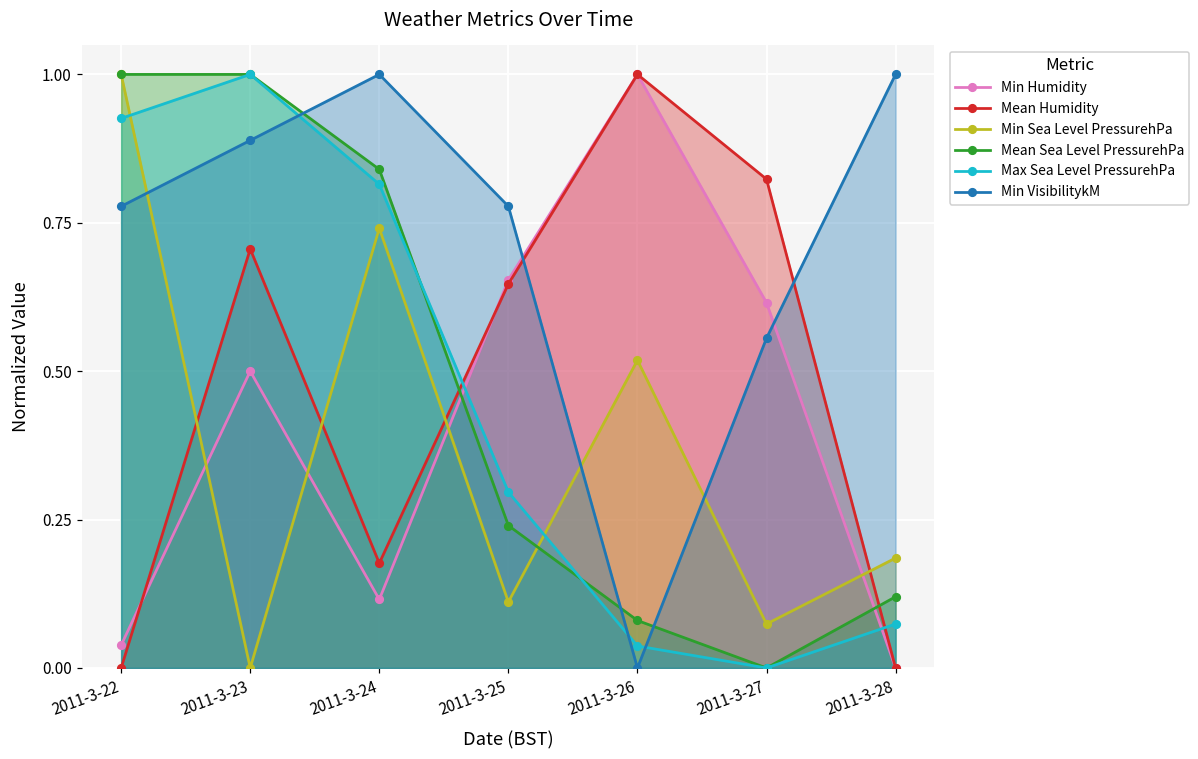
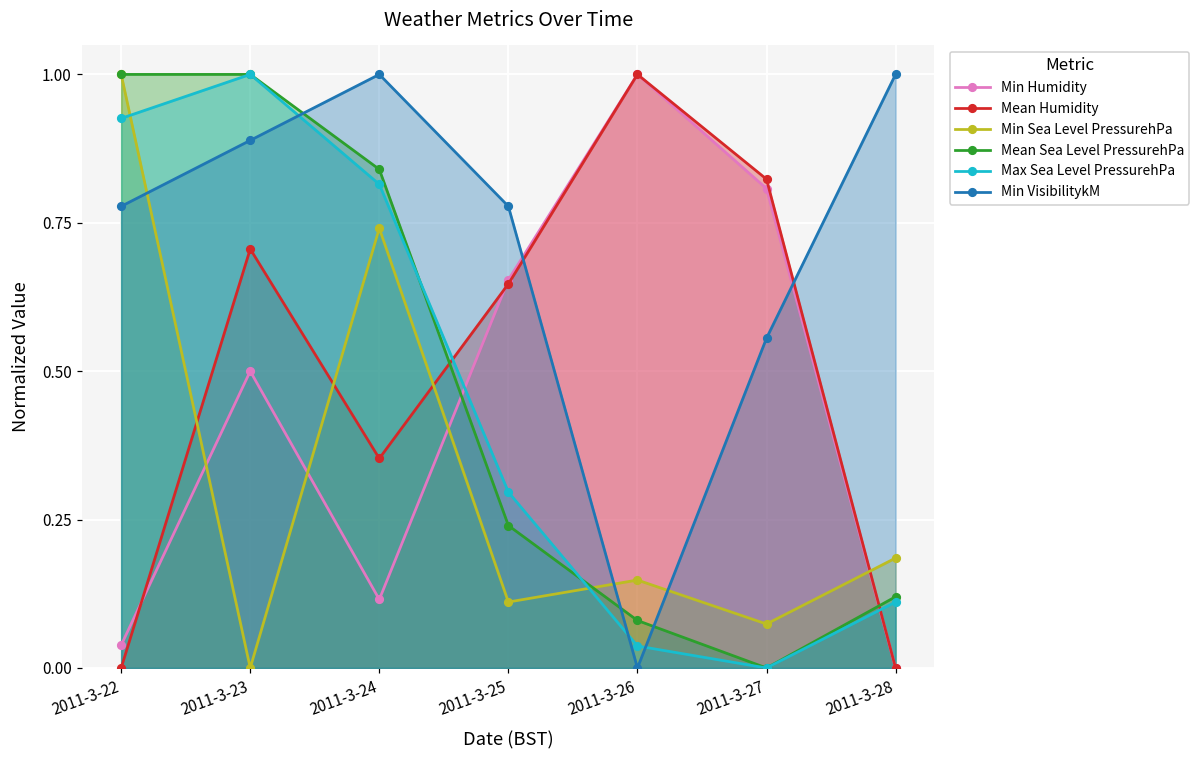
  {
    "Min Humidity": {
      "2011-3-22": 0.04,
      "2011-3-23": 0.50,
      "2011-3-24": 0.12,
      "2011-3-25": 0.65,
-     "2011-3-27": 0.62
+     "2011-3-27": 0.81
    },
    "Mean Humidity": {
      "2011-3-22": 0.00,
      "2011-3-23": 0.71,
-     "2011-3-24": 0.18,
+     "2011-3-24": 0.35,
      "2011-3-25": 0.65,
      "2011-3-27": 0.82
    },
    "Min Sea Level PressurehPa": {
      "2011-3-23": 0.00,
      "2011-3-24": 0.74,
      "2011-3-25": 0.11,
-     "2011-3-26": 0.52,
+     "2011-3-26": 0.15,
      "2011-3-27": 0.07,
      "2011-3-28": 0.19
    },
    "Mean Sea Level PressurehPa": {
      "2011-3-24": 0.84,
      "2011-3-25": 0.24,
      "2011-3-26": 0.08,
      "2011-3-28": 0.12
    },
    "Max Sea Level PressurehPa": {
      "2011-3-22": 0.93,
      "2011-3-24": 0.81,
      "2011-3-25": 0.30,
      "2011-3-26": 0.04,
-     "2011-3-28": 0.07
+     "2011-3-28": 0.11
    },
    "Min VisibilitykM": {
      "2011-3-22": 0.78,
      "2011-3-23": 0.89,
      "2011-3-24": 1.00,
      "2011-3-25": 0.78,
      "2011-3-26": 0.00,
      "2011-3-27": 0.56,
      "2011-3-28": 1.00
    }
  }
